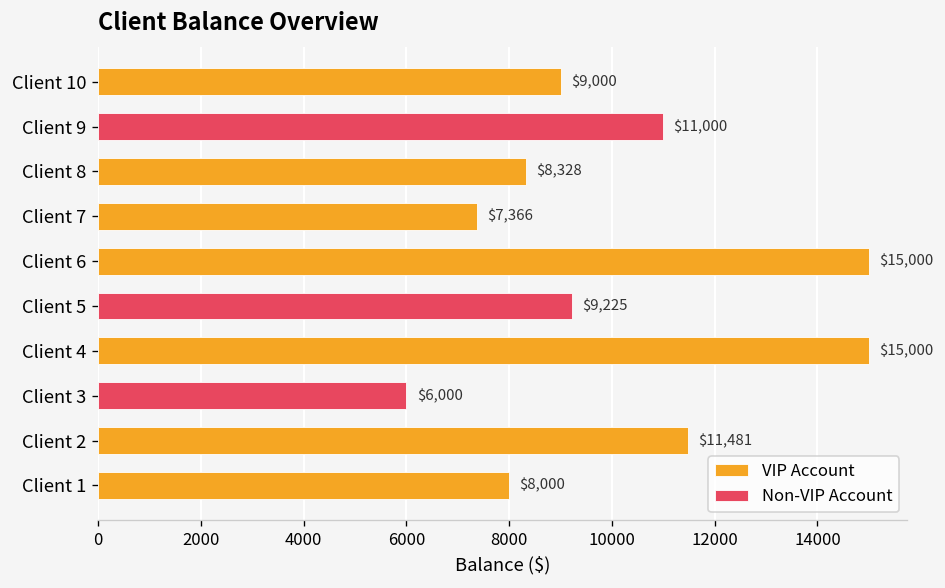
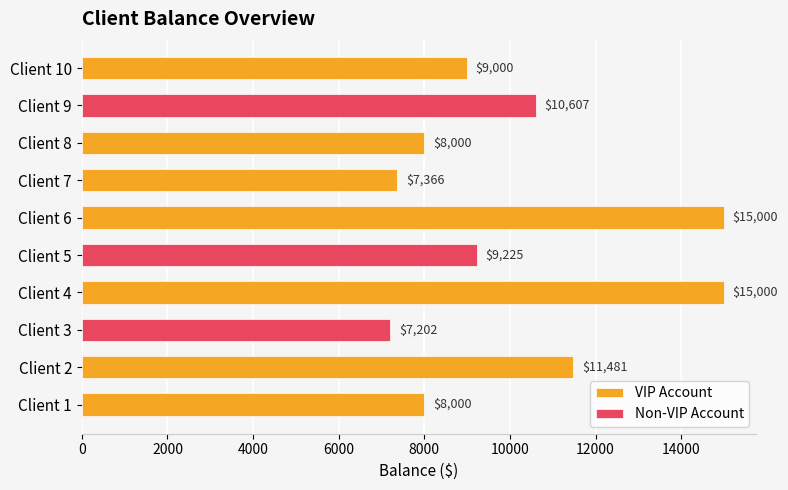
  {
    "VIP Account": {
      "Client 10": "$9,000",
-     "Client 8": "$8,328",
+     "Client 8": "$8,000",
      "Client 7": "$7,366",
      "Client 6": "$15,000",
      "Client 4": "$15,000",
      "Client 2": "$11,481",
      "Client 1": "$8,000"
    },
    "Non-VIP Account": {
-     "Client 9": "$11,000",
+     "Client 9": "$10,607",
      "Client 5": "$9,225",
-     "Client 3": "$6,000"
+     "Client 3": "$7,202"
    }
  }
